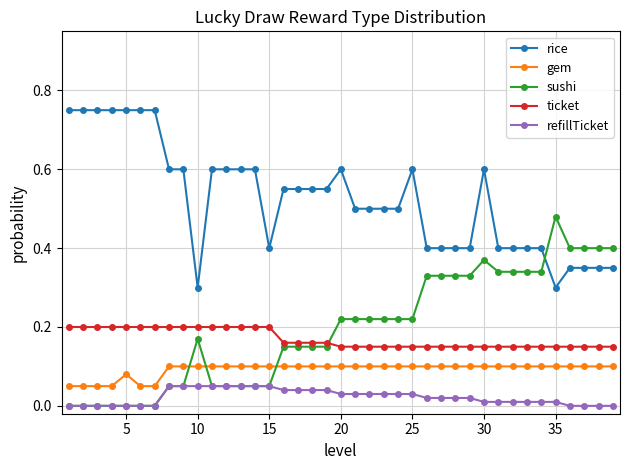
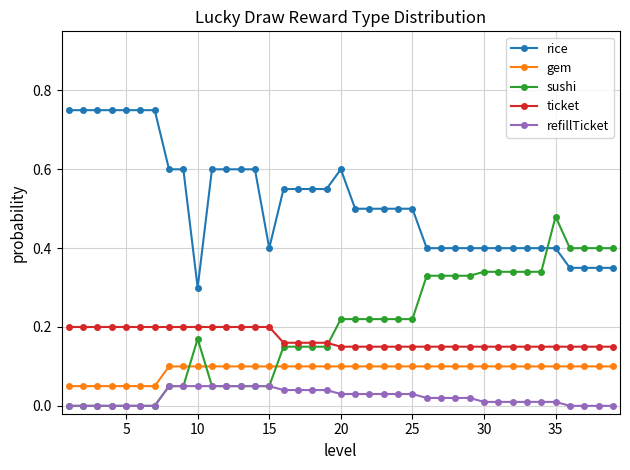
  {
    "rice": {
      "5": 0.75,
      "10": 0.3,
      "15": 0.4,
      "20": 0.6,
-     "25": 0.6,
-     "30": 0.6,
-     "35": 0.3
+     "25": 0.5,
+     "30": 0.4,
+     "35": 0.4
    },
    "gem": {
-     "5": 0.08,
+     "5": 0.05,
      "10": 0.10,
      "15": 0.10,
      "20": 0.10,
      "25": 0.10,
      "30": 0.10,
      "35": 0.10
    },
    "sushi": {
      "10": 0.17,
      "20": 0.22,
      "25": 0.22,
-     "30": 0.37,
+     "30": 0.34,
      "35": 0.48
    },
    "ticket": {
      "5": 0.20,
      "10": 0.20,
      "15": 0.20,
      "20": 0.15,
      "25": 0.15,
      "30": 0.15,
      "35": 0.15
    },
    "refillTicket": {
      "10": 0.05,
      "20": 0.03,
      "25": 0.03,
      "30": 0.01,
      "35": 0.01
    }
  }
